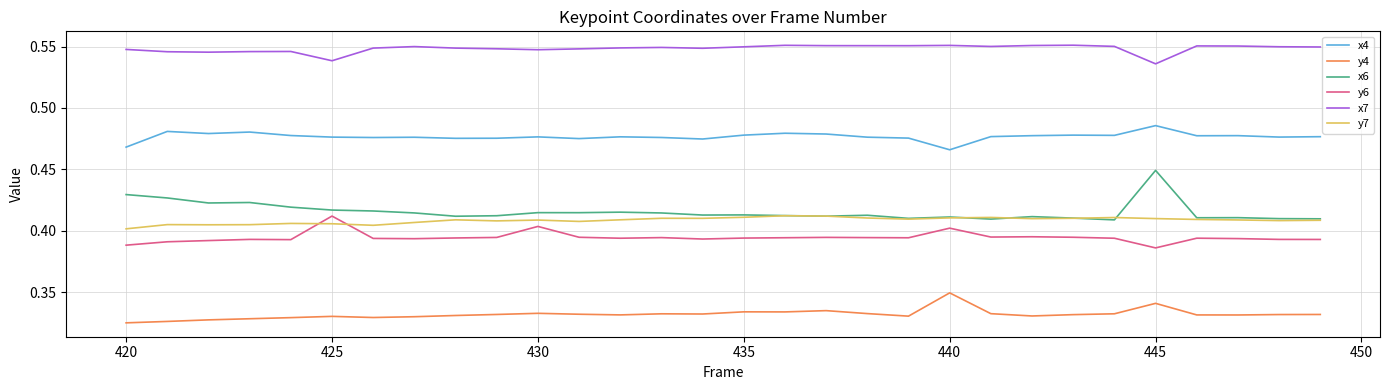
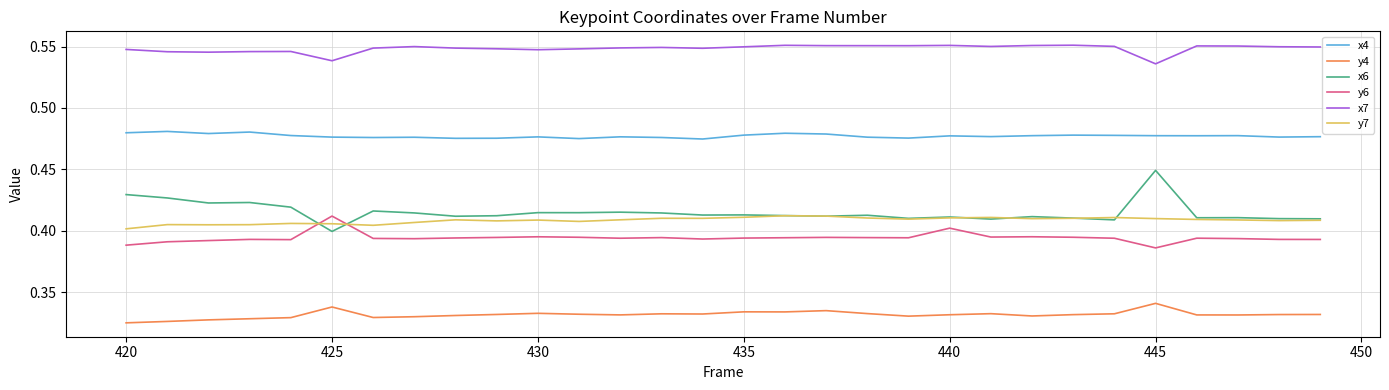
  {
    "x4": {
-     "420": 0.468,
+     "420": 0.480,
      "425": 0.476,
      "430": 0.476,
      "435": 0.478,
-     "440": 0.466,
-     "445": 0.486
+     "440": 0.477,
+     "445": 0.477
    },
    "y4": {
      "420": 0.325,
-     "425": 0.330,
+     "425": 0.338,
      "430": 0.333,
      "435": 0.334,
-     "440": 0.349,
+     "440": 0.332,
      "445": 0.341
    },
    "x6": {
      "420": 0.429,
-     "425": 0.417,
+     "425": 0.399,
      "430": 0.415,
      "445": 0.449
    },
    "y6": {
      "420": 0.388,
      "425": 0.412,
-     "430": 0.404,
+     "430": 0.395,
      "435": 0.394,
      "440": 0.402,
      "445": 0.386
    },
    "x7": {
      "420": 0.548,
      "425": 0.538,
      "430": 0.547,
      "435": 0.550,
      "440": 0.551,
      "445": 0.536
    },
    "y7": {
      "420": 0.402,
      "425": 0.406,
      "430": 0.409,
      "445": 0.410
    }
  }
